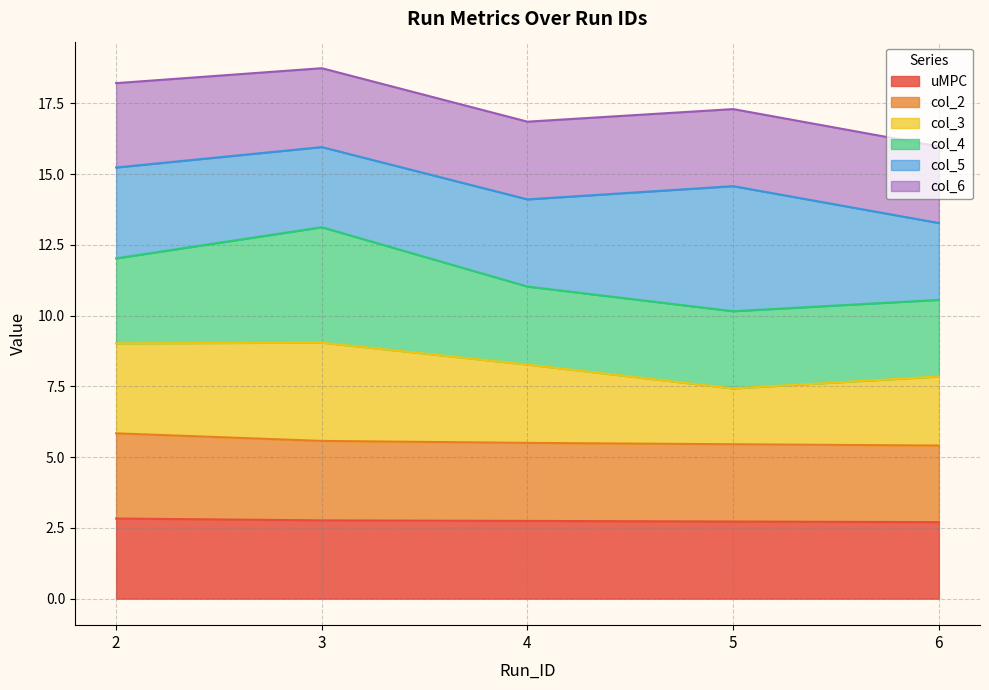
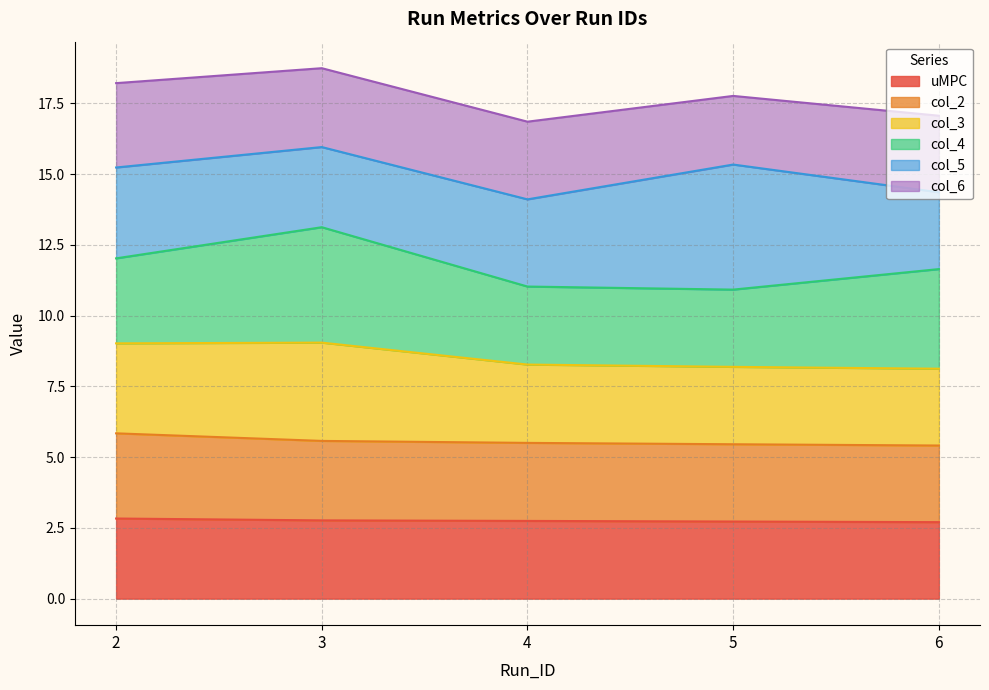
  {
    "col_3": {
      "2": 3.2,
      "3": 3.5,
      "4": 2.8,
-     "5": 2.0,
-     "6": 2.4
+     "5": 2.7,
+     "6": 2.7
    },
    "col_4": {
      "2": 3.0,
      "3": 4.1,
      "4": 2.8,
      "5": 2.7,
-     "6": 2.7
+     "6": 3.5
    },
    "col_5": {
      "2": 3.2,
      "3": 2.8,
      "4": 3.1,
      "5": 4.4
    },
    "col_6": {
      "2": 3.0,
      "3": 2.8,
      "4": 2.7,
-     "5": 2.7
+     "5": 2.4
    }
  }
